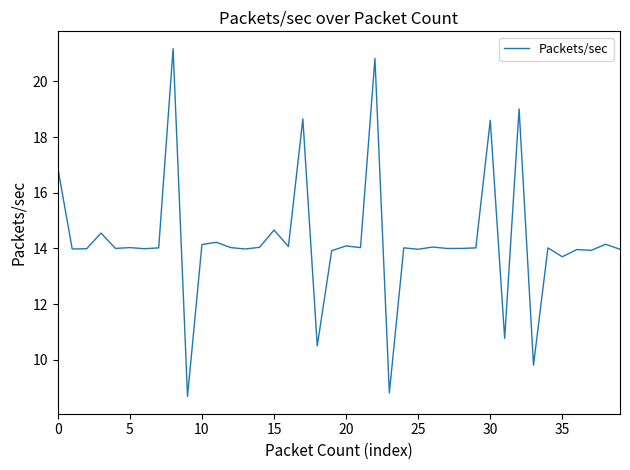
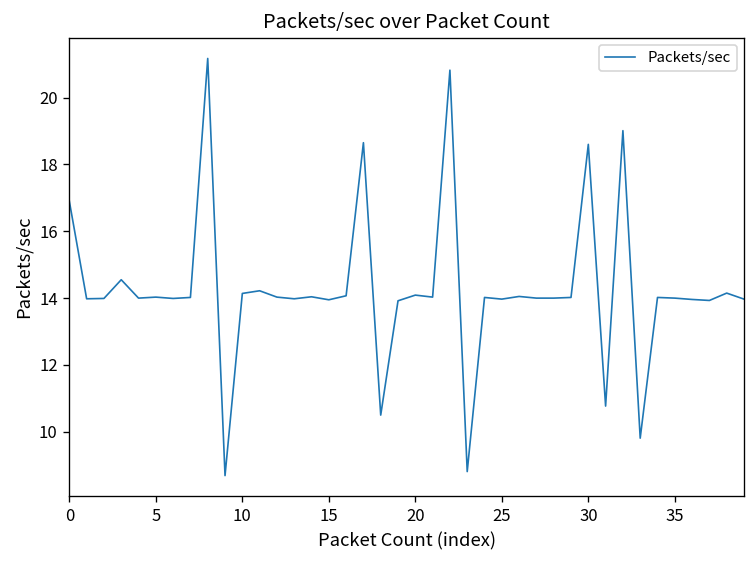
  {
    "0": 16.9,
    "5": 14.0,
    "10": 14.1,
-   "15": 14.7,
+   "15": 14.0,
    "20": 14.1,
    "25": 14.0,
    "30": 18.6,
-   "35": 13.7
+   "35": 14.0
  }
